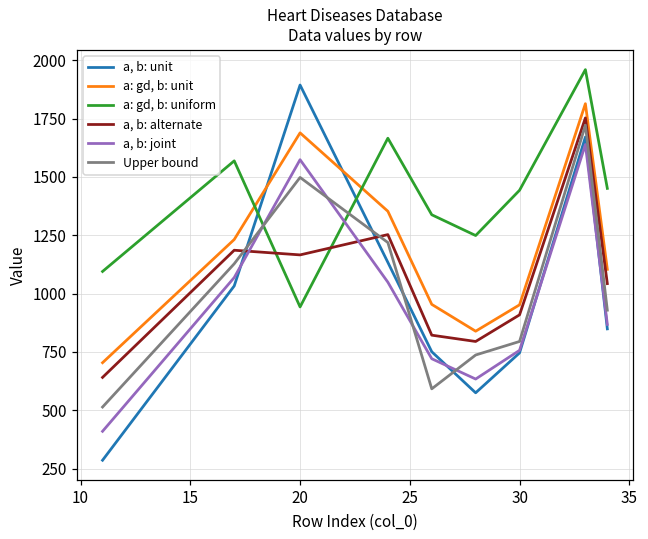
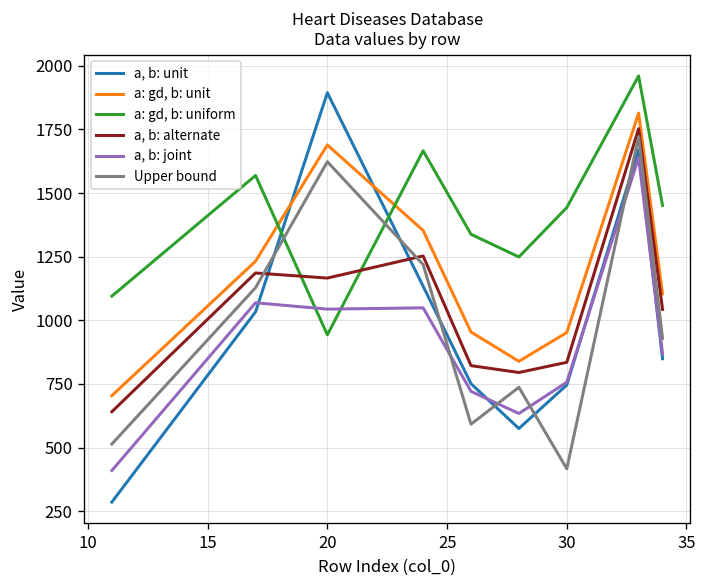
  {
    "a, b: unit": {
      "20": 1890
    },
    "a: gd, b: unit": {
      "20": 1690,
      "30": 950
    },
    "a: gd, b: uniform": {
      "20": 940,
      "30": 1440
    },
    "a, b: alternate": {
      "20": 1170,
-     "30": 910
+     "30": 840
    },
    "a, b: joint": {
-     "20": 1570
+     "20": 1040
    },
    "Upper bound": {
-     "20": 1500,
-     "30": 800
+     "20": 1620,
+     "30": 420
    }
  }
